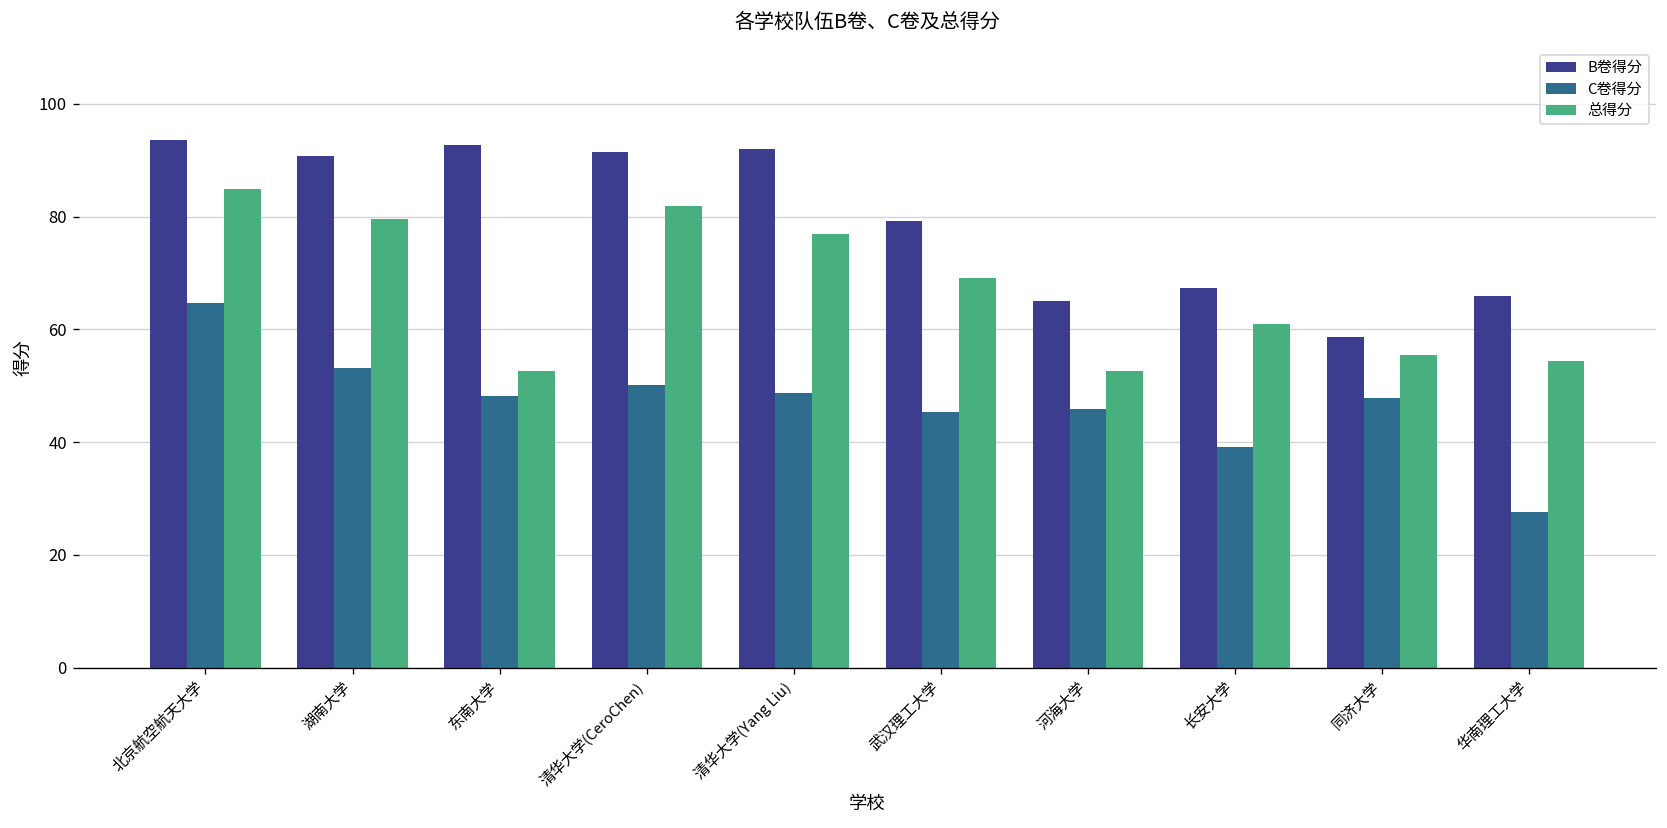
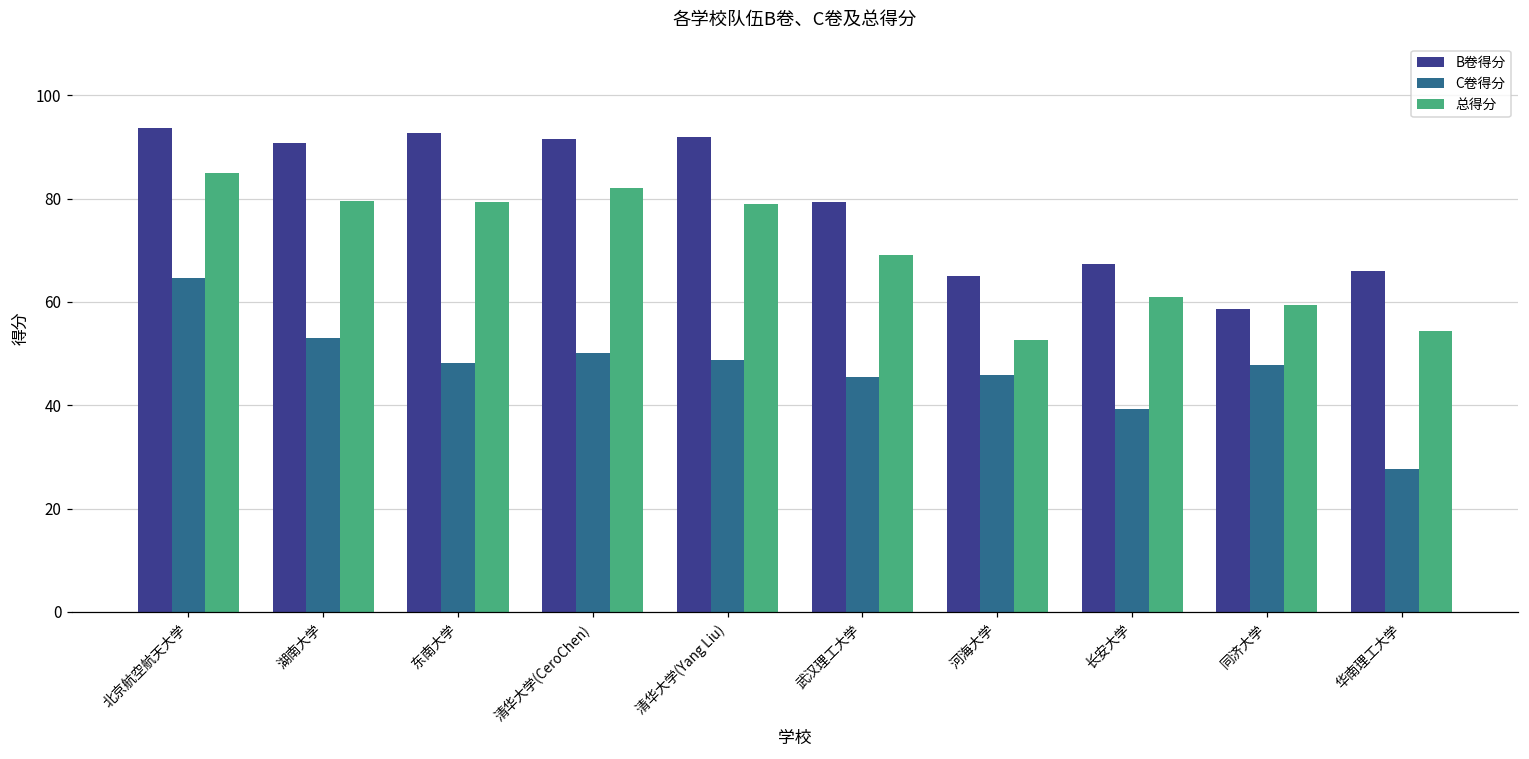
  {
    "总得分": {
      "北京航空航天大学": 85,
      "湖南大学": 80,
-     "东南大学": 53,
+     "东南大学": 79,
      "清华大学(CeroChen)": 82,
-     "清华大学(Yang Liu)": 77,
+     "清华大学(Yang Liu)": 79,
      "武汉理工大学": 69,
      "河海大学": 53,
      "长安大学": 61,
-     "同济大学": 55,
+     "同济大学": 59,
      "华南理工大学": 54
    }
  }
